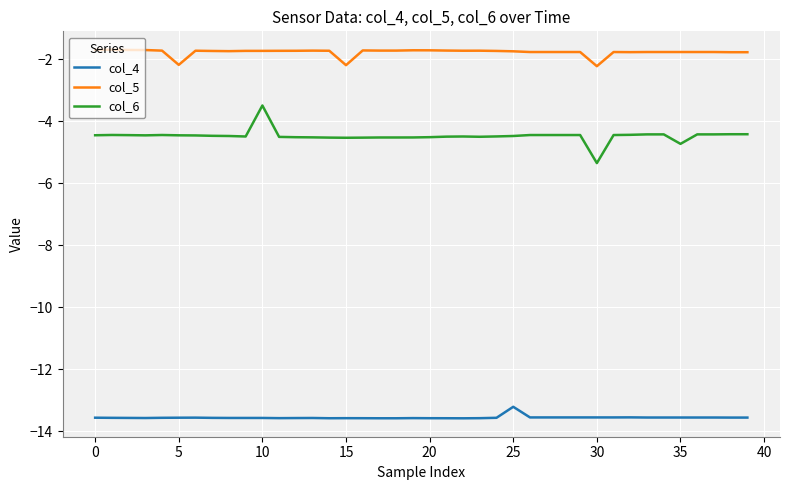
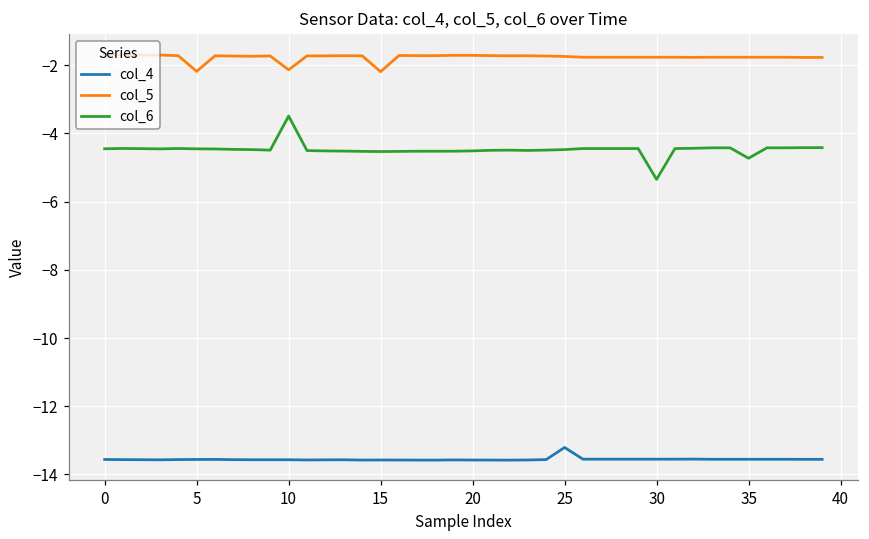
  {
    "col_4": {
      "0": -13.6,
      "5": -13.6,
      "10": -13.6,
      "15": -13.6,
      "20": -13.6,
      "25": -13.2,
      "30": -13.6,
      "35": -13.6
    },
    "col_5": {
      "5": -2.2,
-     "10": -1.7,
+     "10": -2.1,
      "15": -2.2,
      "20": -1.7,
      "25": -1.7,
-     "30": -2.2,
+     "30": -1.8,
      "35": -1.8
    },
    "col_6": {
      "0": -4.5,
      "5": -4.5,
      "10": -3.5,
      "15": -4.5,
      "20": -4.5,
      "25": -4.5,
      "30": -5.3,
      "35": -4.7
    }
  }
